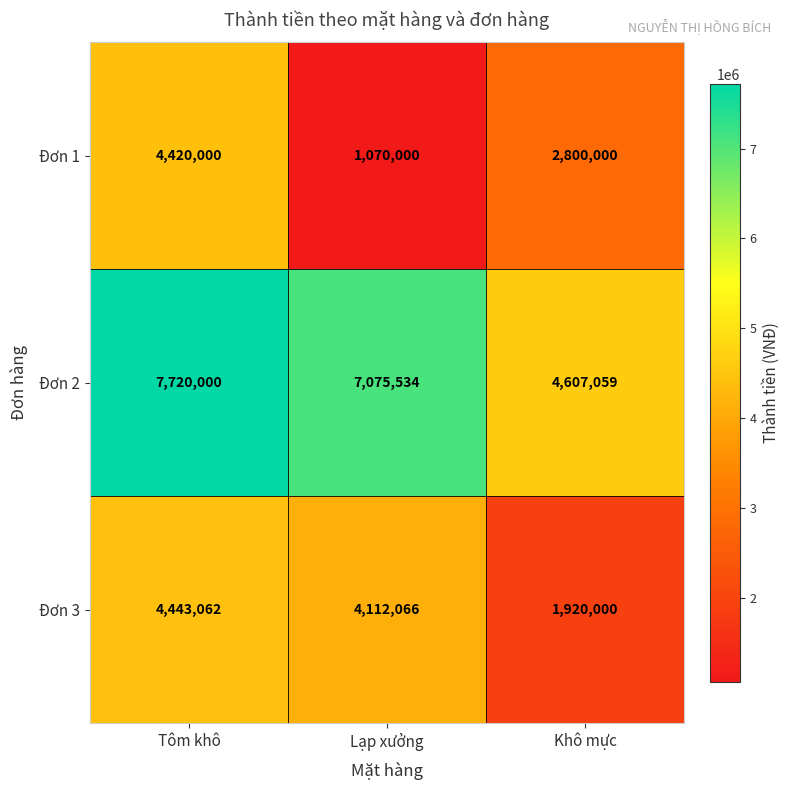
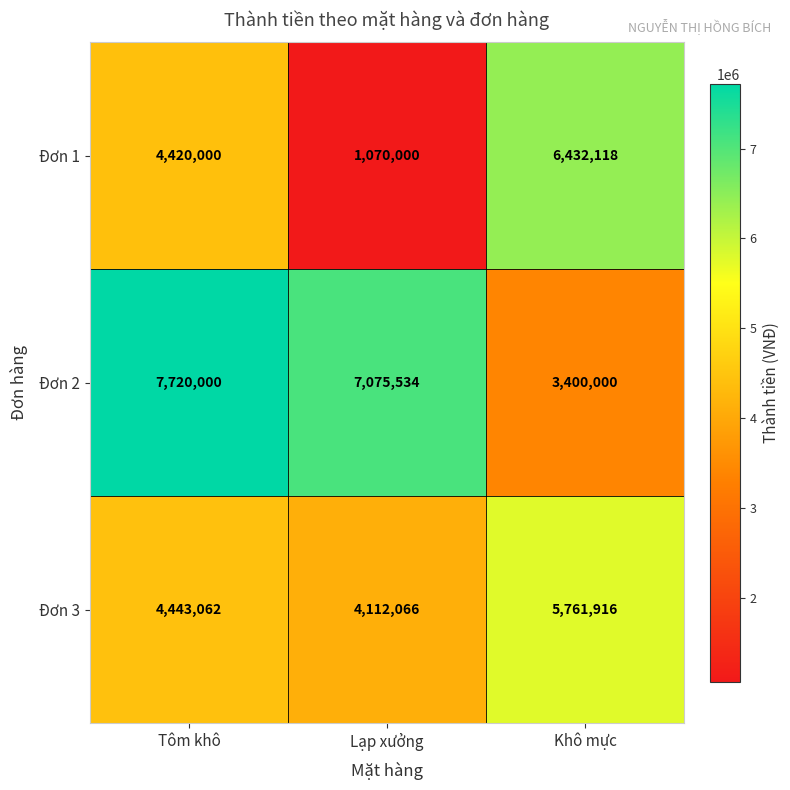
  {
    "Đơn 1": {
      "Tôm khô": "4,420,000",
      "Lạp xưởng": "1,070,000",
-     "Khô mực": "2,800,000"
+     "Khô mực": "6,432,118"
    },
    "Đơn 2": {
      "Tôm khô": "7,720,000",
      "Lạp xưởng": "7,075,534",
-     "Khô mực": "4,607,059"
+     "Khô mực": "3,400,000"
    },
    "Đơn 3": {
      "Tôm khô": "4,443,062",
      "Lạp xưởng": "4,112,066",
-     "Khô mực": "1,920,000"
+     "Khô mực": "5,761,916"
    }
  }
